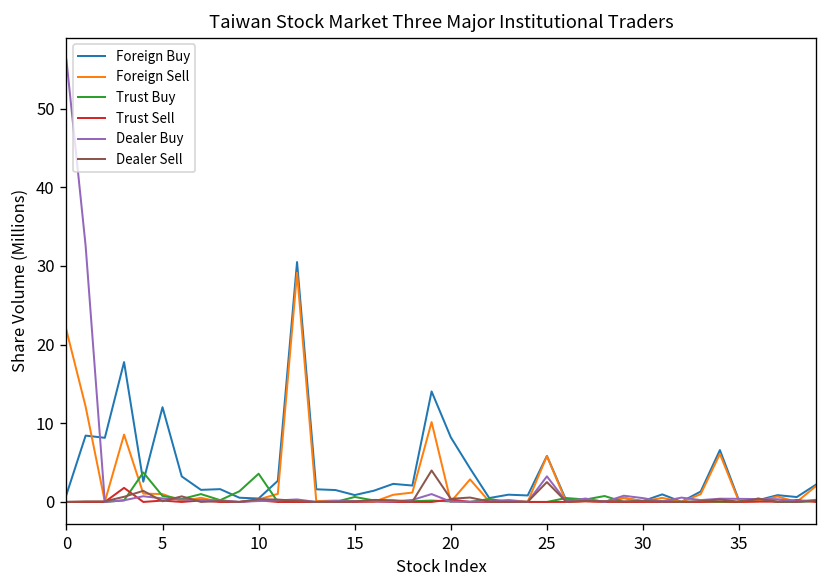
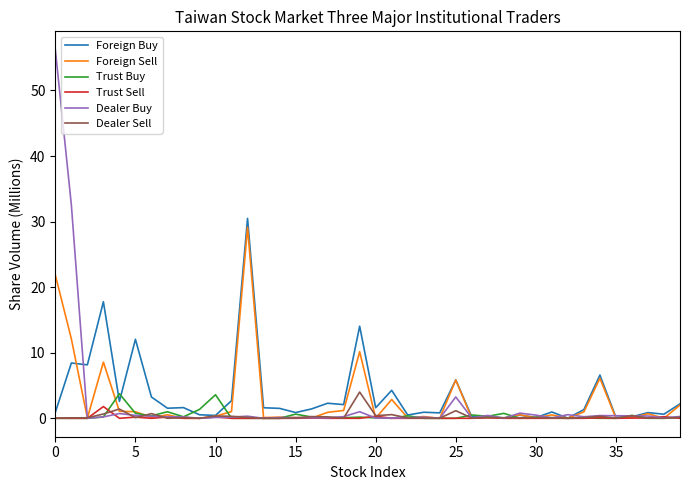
  {
    "Foreign Buy": {
      "0": 1,
      "5": 12,
-     "20": 8
+     "20": 2
    },
    "Foreign Sell": {
      "0": 22
    },
    "Trust Buy": {
      "10": 4
    },
    "Dealer Buy": {
      "0": 56,
      "25": 3
    },
    "Dealer Sell": {
-     "25": 3
+     "25": 1
    }
  }
